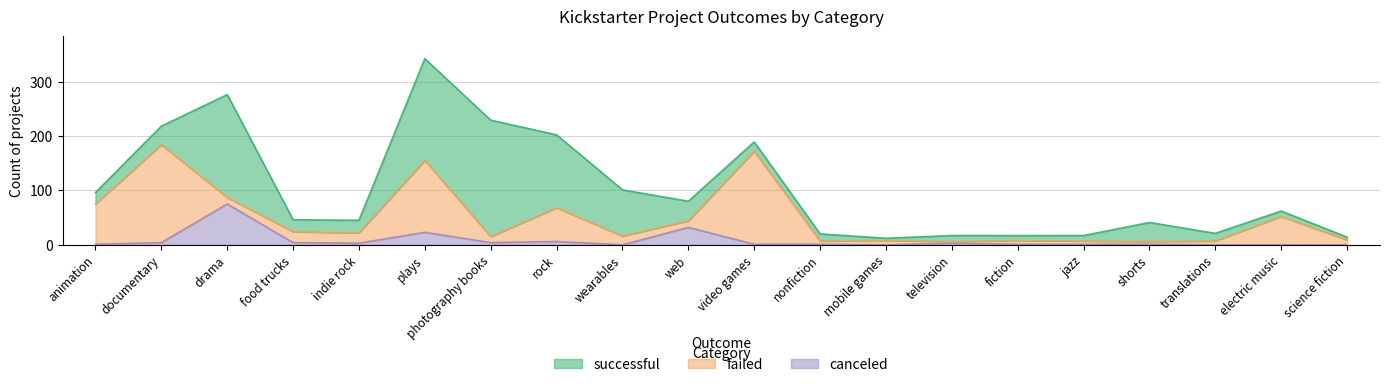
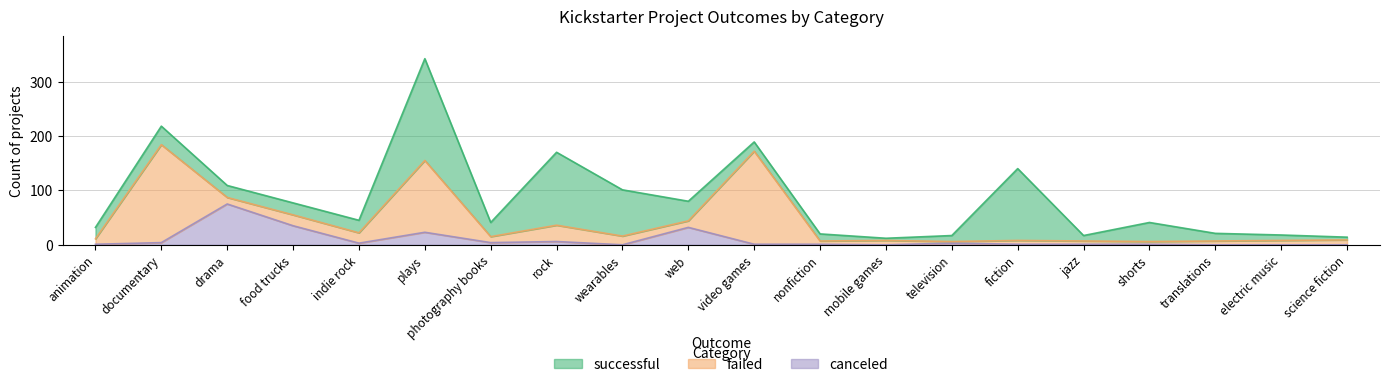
  {
    "canceled": {
      "animation": 0,
      "documentary": 0,
      "drama": 80,
-     "food trucks": 0,
+     "food trucks": 40,
      "indie rock": 0,
      "plays": 20,
      "photography books": 0,
      "rock": 10,
      "wearables": 0,
      "web": 30,
      "video games": 0,
      "nonfiction": 0,
      "mobile games": 0,
      "fiction": 0,
      "jazz": 0,
      "shorts": 0,
      "translations": 0,
      "electric music": 0,
      "science fiction": 0
    },
    "failed": {
-     "animation": 70,
+     "animation": 10,
      "documentary": 180,
      "drama": 10,
      "food trucks": 20,
      "indie rock": 20,
      "plays": 130,
      "photography books": 10,
-     "rock": 60,
+     "rock": 30,
      "wearables": 20,
      "web": 10,
      "video games": 170,
      "nonfiction": 10,
      "fiction": 10,
      "jazz": 10,
      "shorts": 10,
      "translations": 10,
-     "electric music": 50,
+     "electric music": 10,
      "science fiction": 10
    },
    "successful": {
      "animation": 20,
      "documentary": 30,
-     "drama": 190,
+     "drama": 20,
      "food trucks": 20,
      "indie rock": 20,
      "plays": 190,
-     "photography books": 210,
+     "photography books": 30,
      "rock": 130,
      "wearables": 90,
      "web": 40,
      "video games": 20,
      "nonfiction": 10,
      "television": 10,
-     "fiction": 10,
+     "fiction": 130,
      "jazz": 10,
      "shorts": 40,
      "translations": 10,
      "electric music": 10,
      "science fiction": 10
    }
  }
